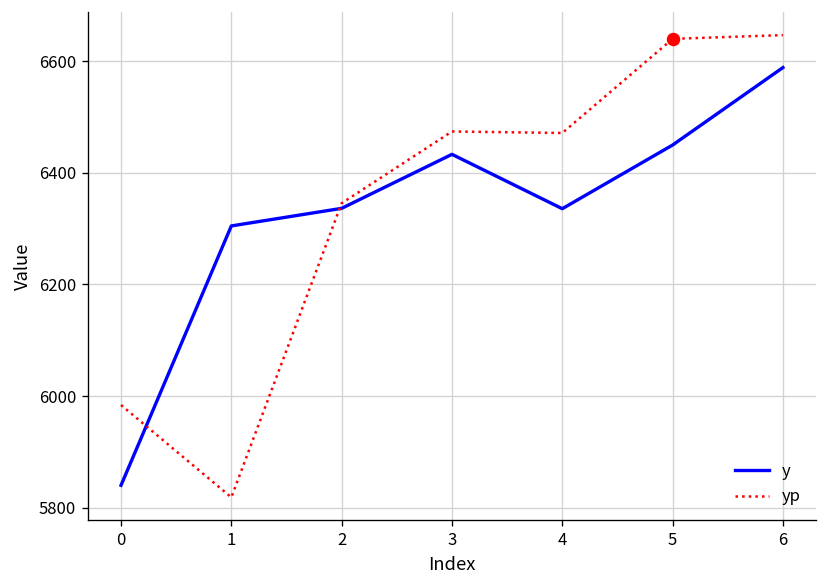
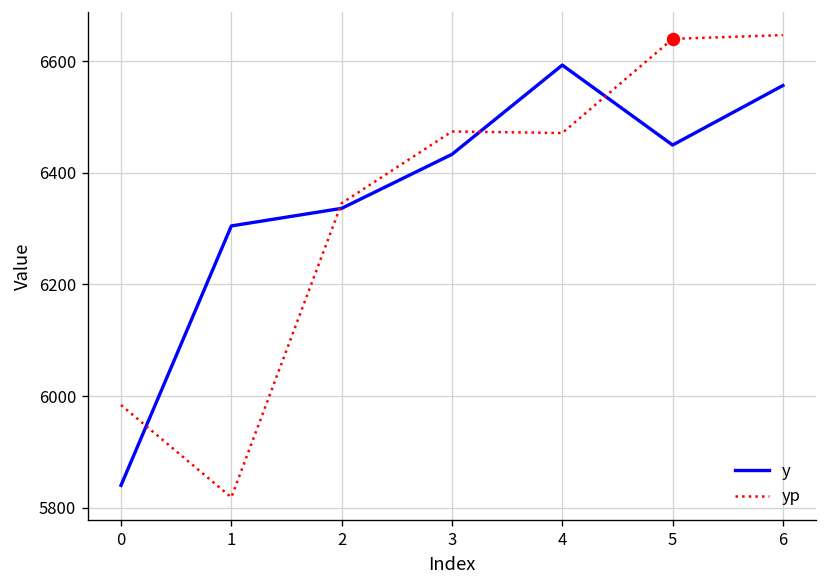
  {
    "y": {
      "0": 5840,
      "1": 6310,
      "2": 6340,
      "3": 6430,
-     "4": 6340,
+     "4": 6590,
      "5": 6450,
-     "6": 6590
+     "6": 6560
    }
  }
